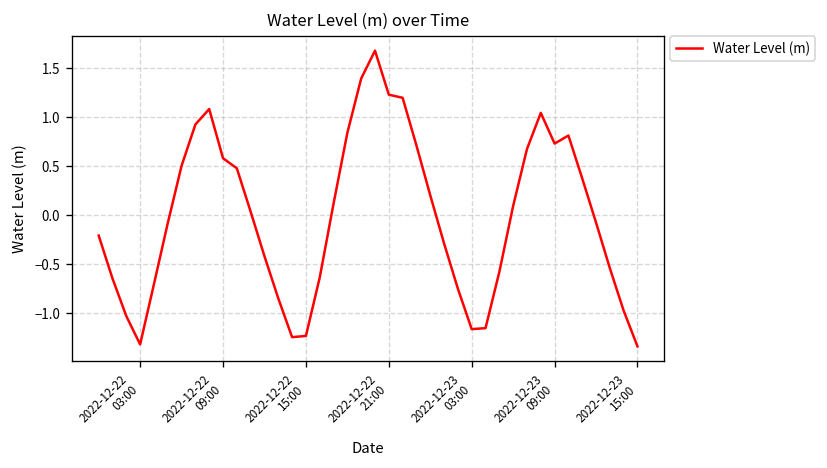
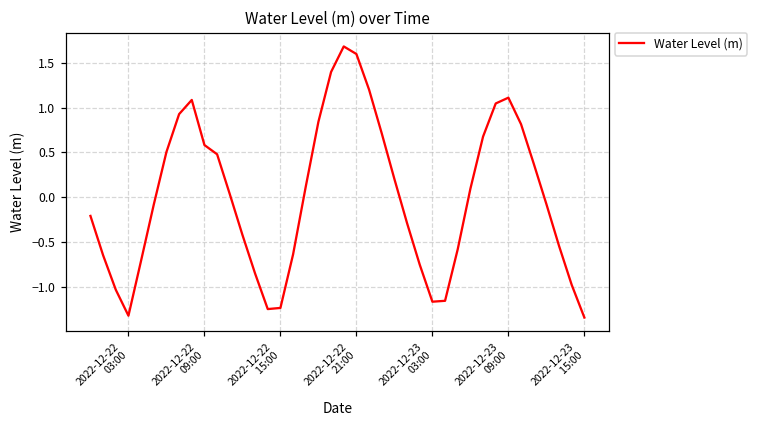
  {
    "2022-12-22 03:00": -1.3,
    "2022-12-22 09:00": 0.6,
    "2022-12-22 15:00": -1.2,
-   "2022-12-22 21:00": 1.2,
+   "2022-12-22 21:00": 1.6,
    "2022-12-23 03:00": -1.2,
-   "2022-12-23 09:00": 0.7,
+   "2022-12-23 09:00": 1.1,
    "2022-12-23 15:00": -1.3
  }
